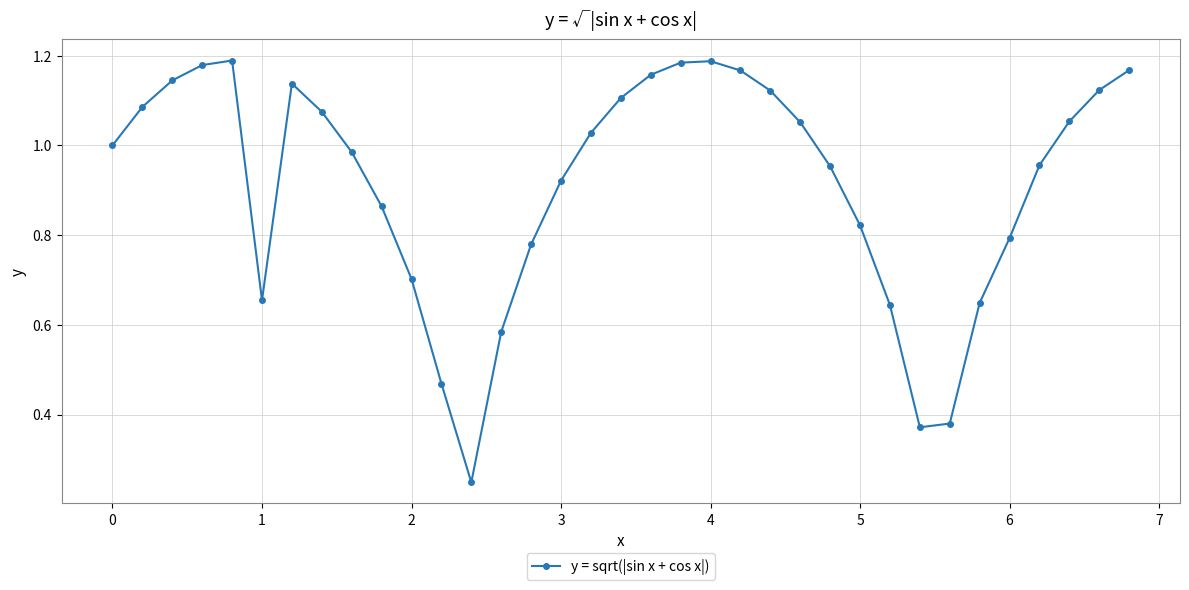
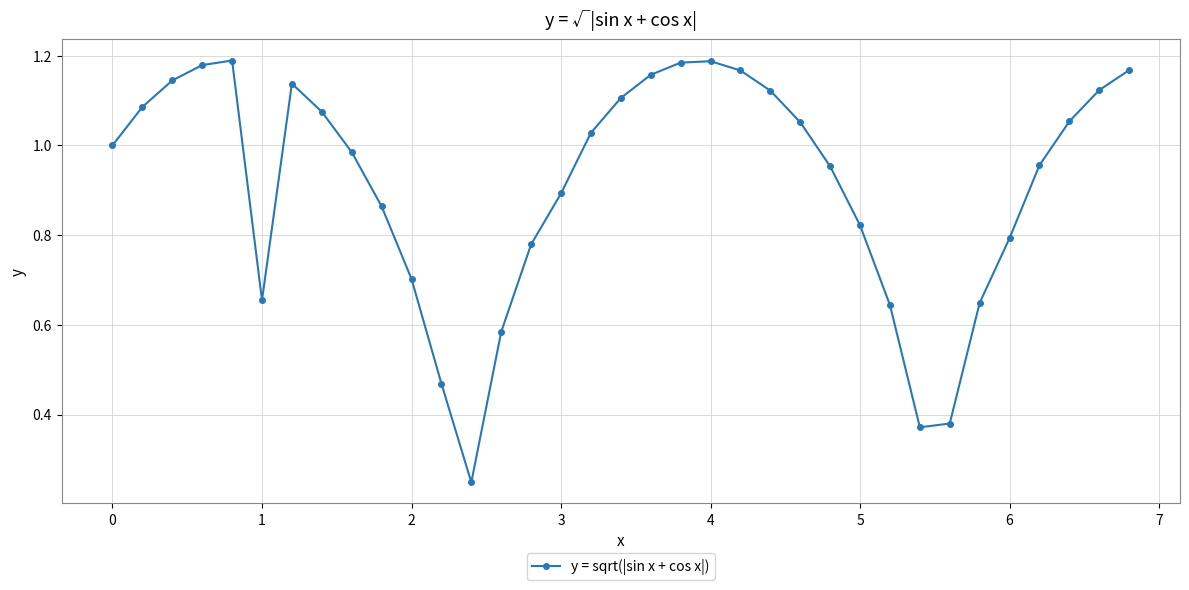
  {
    "0": 1.00,
    "1": 0.65,
    "2": 0.70,
-   "3": 0.92,
+   "3": 0.89,
    "4": 1.19,
    "5": 0.82,
    "6": 0.79
  }
